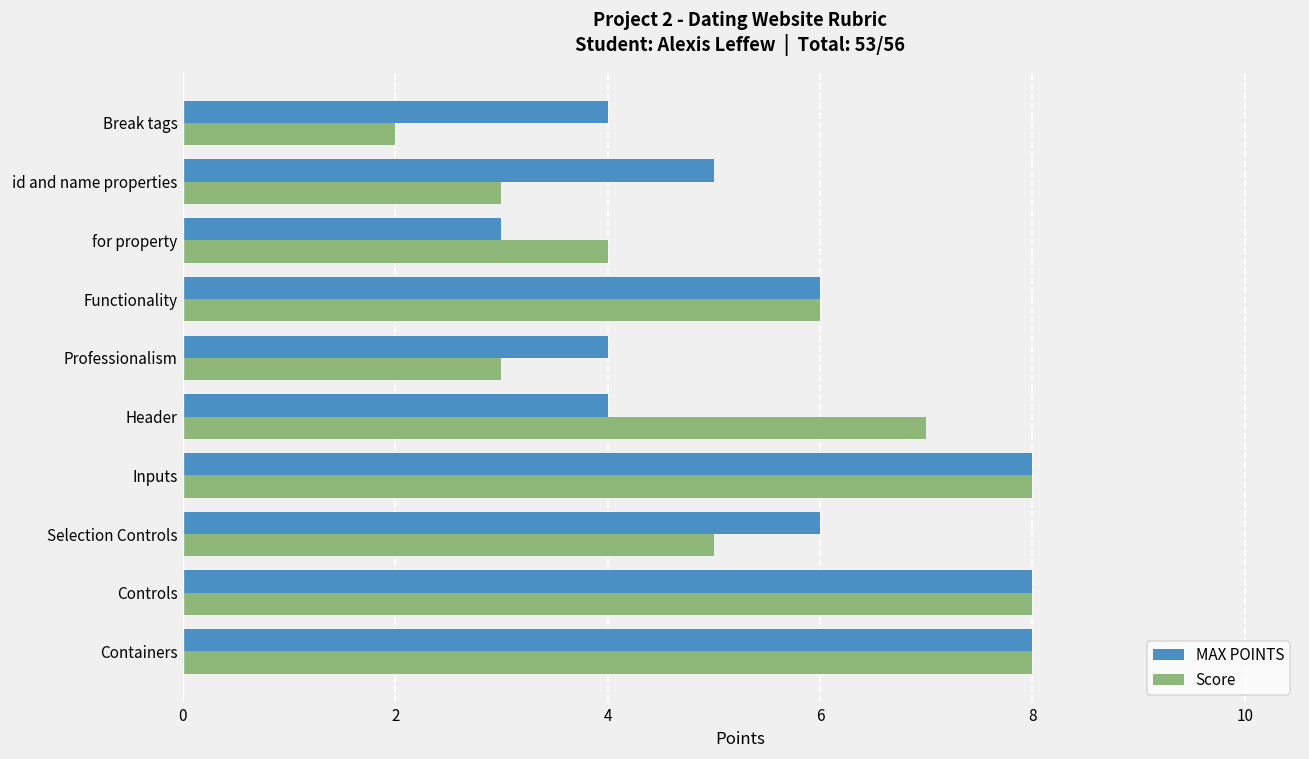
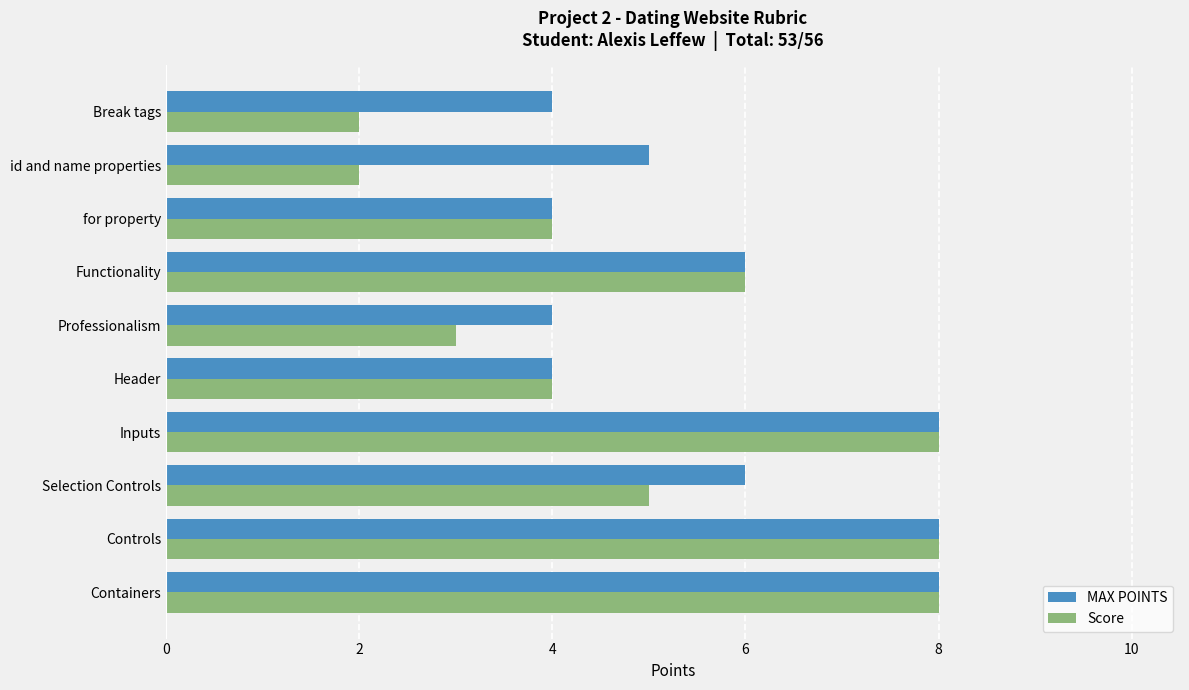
  {
    "MAX POINTS": {
      "Break tags": 4,
      "id and name properties": 5,
-     "for property": 3,
+     "for property": 4,
      "Functionality": 6,
      "Professionalism": 4,
      "Header": 4,
      "Inputs": 8,
      "Selection Controls": 6,
      "Controls": 8,
      "Containers": 8
    },
    "Score": {
      "Break tags": 2,
-     "id and name properties": 3,
+     "id and name properties": 2,
      "for property": 4,
      "Functionality": 6,
      "Professionalism": 3,
-     "Header": 7,
+     "Header": 4,
      "Inputs": 8,
      "Selection Controls": 5,
      "Controls": 8,
      "Containers": 8
    }
  }
